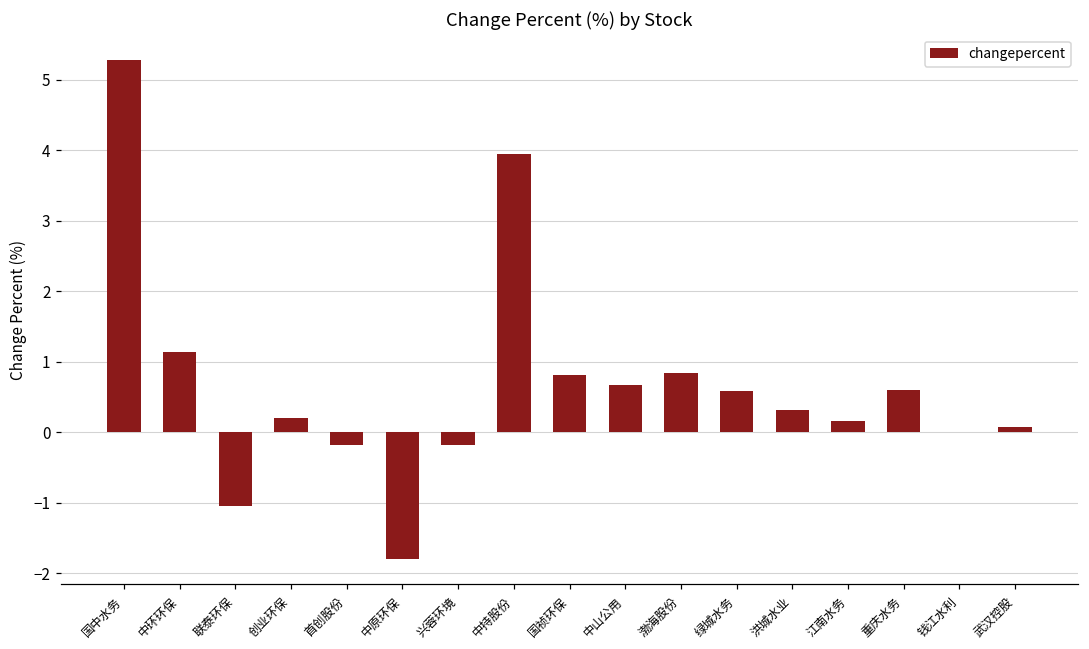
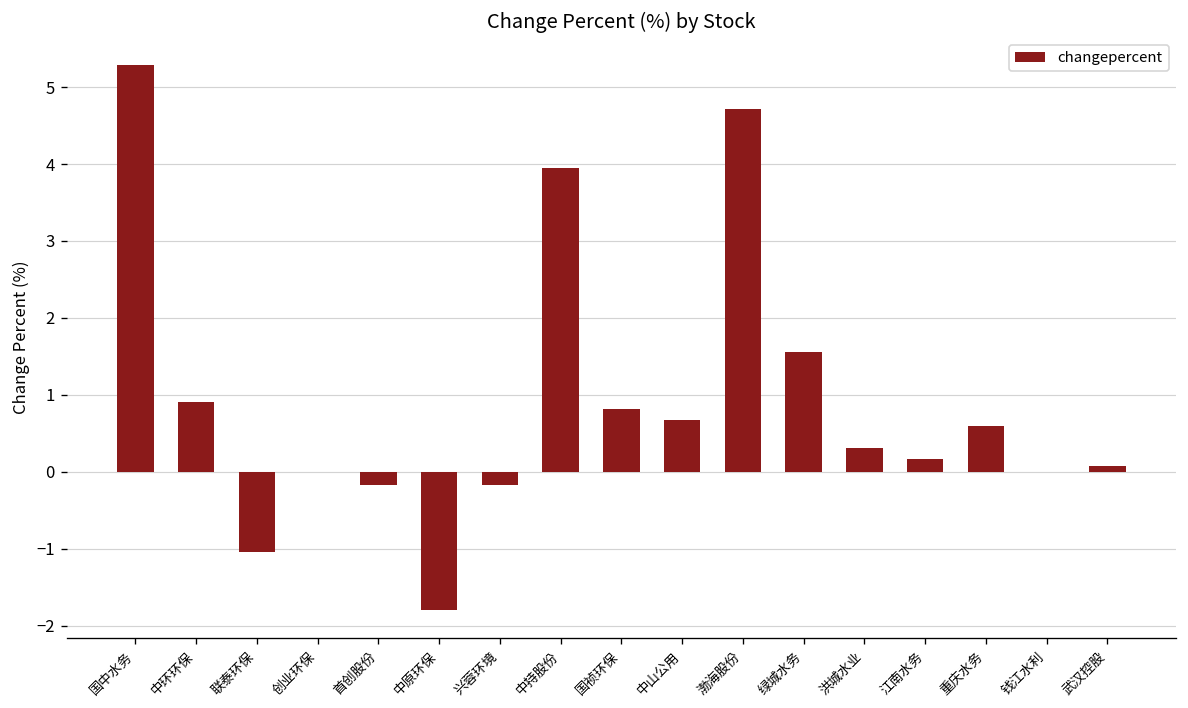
  {
    "国中水务": 5.3,
-   "中环环保": 1.1,
+   "中环环保": 0.9,
    "联泰环保": -1.0,
-   "创业环保": 0.2,
+   "创业环保": 0.0,
    "首创股份": -0.2,
    "中原环保": -1.8,
    "兴蓉环境": -0.2,
    "中持股份": 4.0,
    "国祯环保": 0.8,
    "中山公用": 0.7,
-   "渤海股份": 0.8,
-   "绿城水务": 0.6,
+   "渤海股份": 4.7,
+   "绿城水务": 1.6,
    "洪城水业": 0.3,
    "江南水务": 0.2,
    "重庆水务": 0.6,
    "钱江水利": 0.0,
    "武汉控股": 0.1
  }
